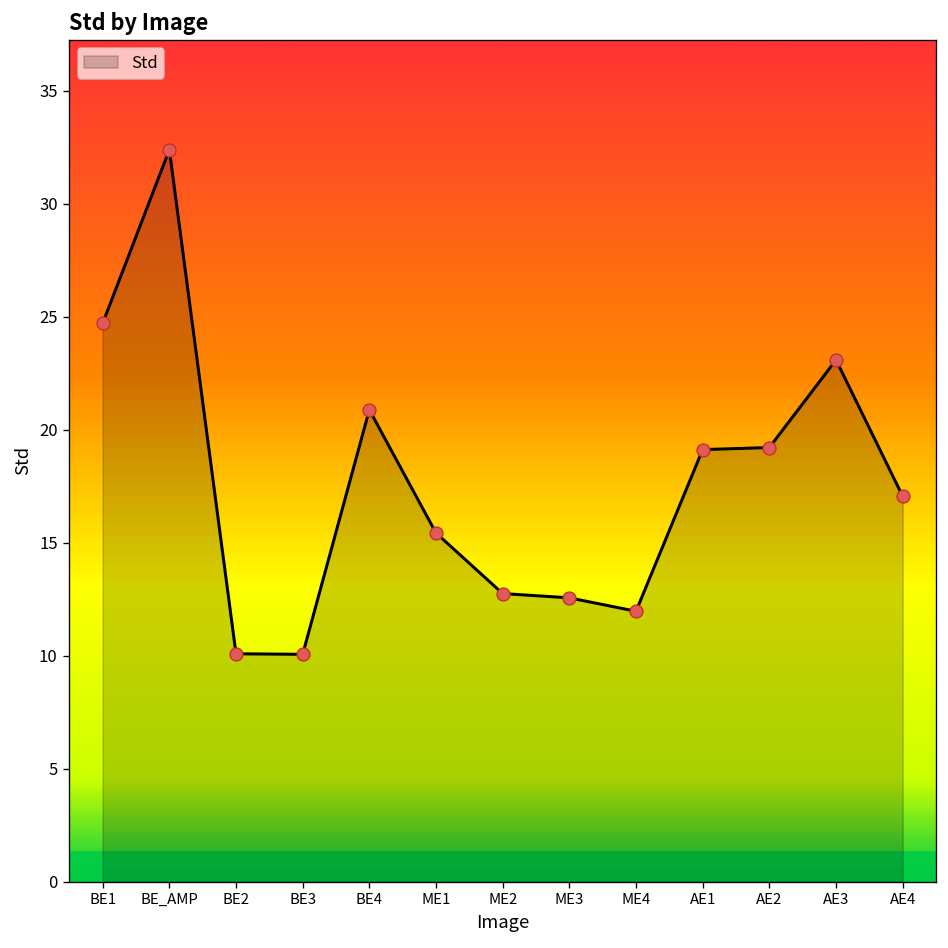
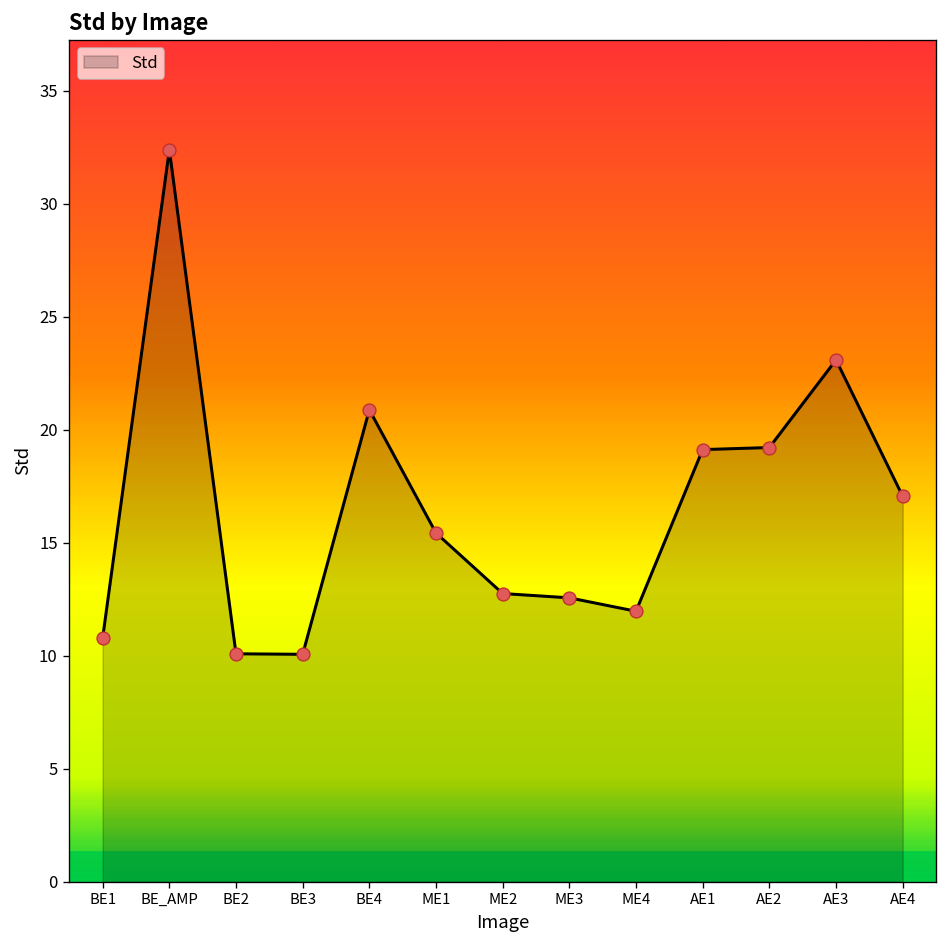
  {
-   "BE1": 24.7,
+   "BE1": 10.8,
    "BE_AMP": 32.4,
    "BE2": 10.1,
    "BE3": 10.1,
    "BE4": 20.9,
    "ME1": 15.4,
    "ME2": 12.8,
    "ME3": 12.6,
    "ME4": 12.0,
    "AE1": 19.1,
    "AE2": 19.2,
    "AE3": 23.1,
    "AE4": 17.1
  }
